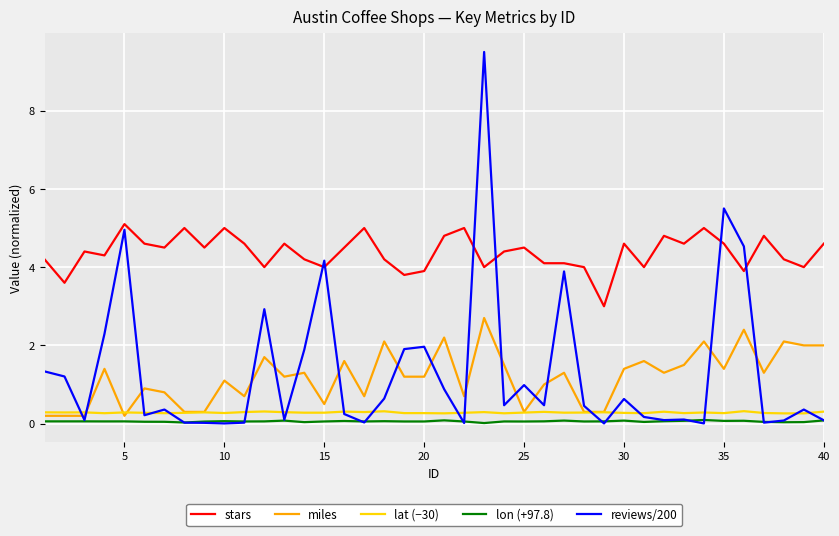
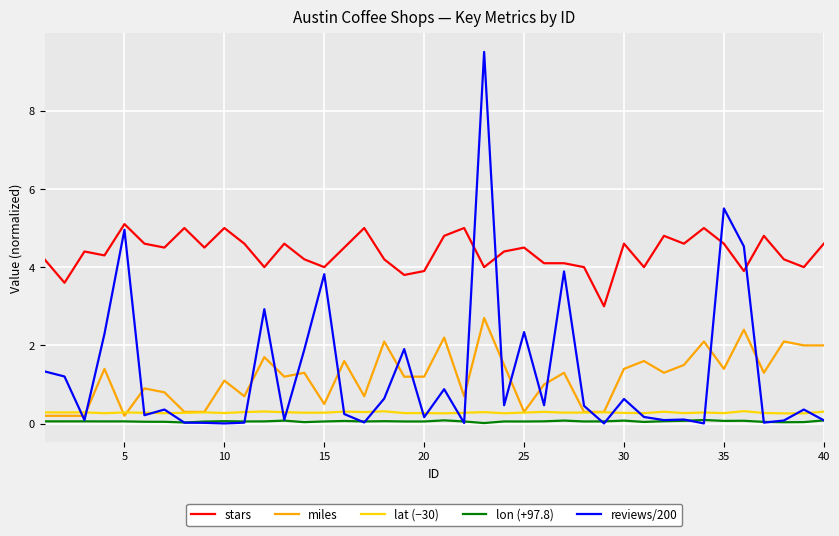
  {
    "stars": {
      "5": 5.1,
      "10": 5.0,
      "15": 4.0,
      "20": 3.9,
      "25": 4.5,
      "30": 4.6,
      "35": 4.6,
      "40": 4.6
    },
    "lon (+97.8)": {
      "5": 0.1,
      "15": 0.1,
      "20": 0.1,
      "25": 0.1,
      "30": 0.1,
      "35": 0.1
    },
    "reviews/200": {
      "5": 5.0,
-     "15": 4.2,
-     "20": 2.0,
-     "25": 1.0,
+     "15": 3.8,
+     "20": 0.2,
+     "25": 2.3,
      "30": 0.6,
      "35": 5.5
    }
  }
